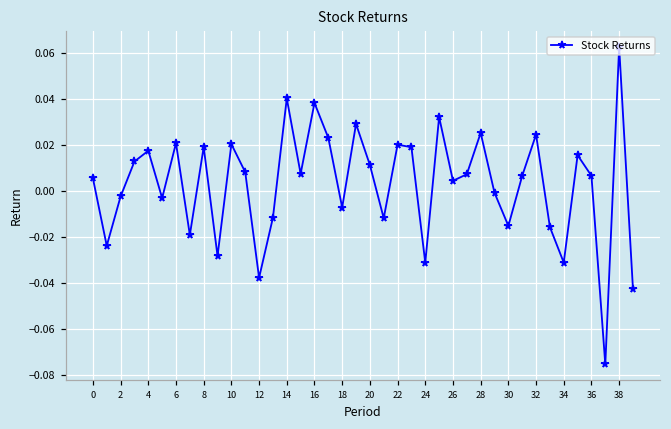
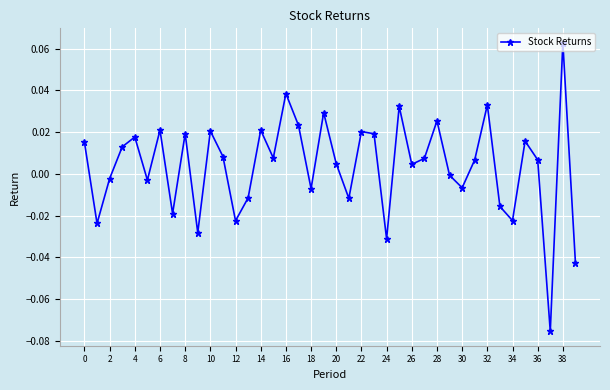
  {
-   "0": 0.006,
+   "0": 0.015,
    "2": -0.002,
    "4": 0.018,
    "6": 0.021,
    "8": 0.019,
    "10": 0.021,
-   "12": -0.038,
-   "14": 0.040,
+   "12": -0.022,
+   "14": 0.021,
    "16": 0.038,
    "18": -0.007,
-   "20": 0.011,
+   "20": 0.005,
    "22": 0.020,
    "24": -0.031,
    "26": 0.005,
    "28": 0.025,
-   "30": -0.015,
-   "32": 0.025,
-   "34": -0.031,
+   "30": -0.007,
+   "32": 0.033,
+   "34": -0.022,
    "36": 0.007
  }
